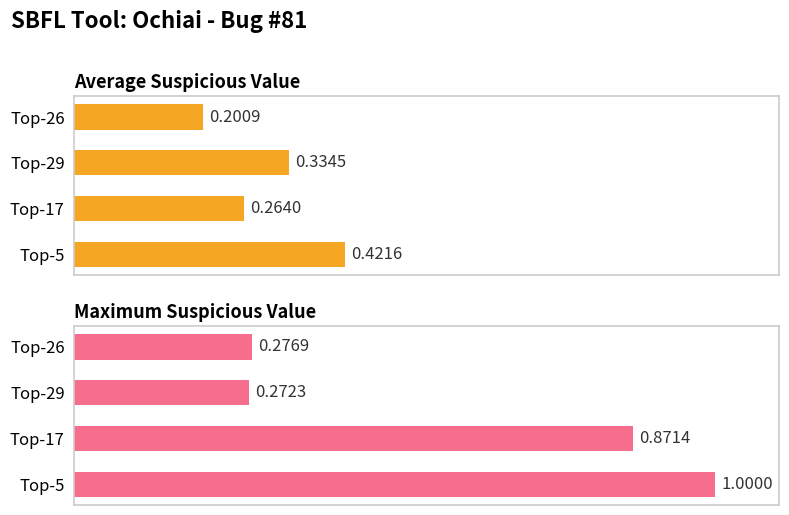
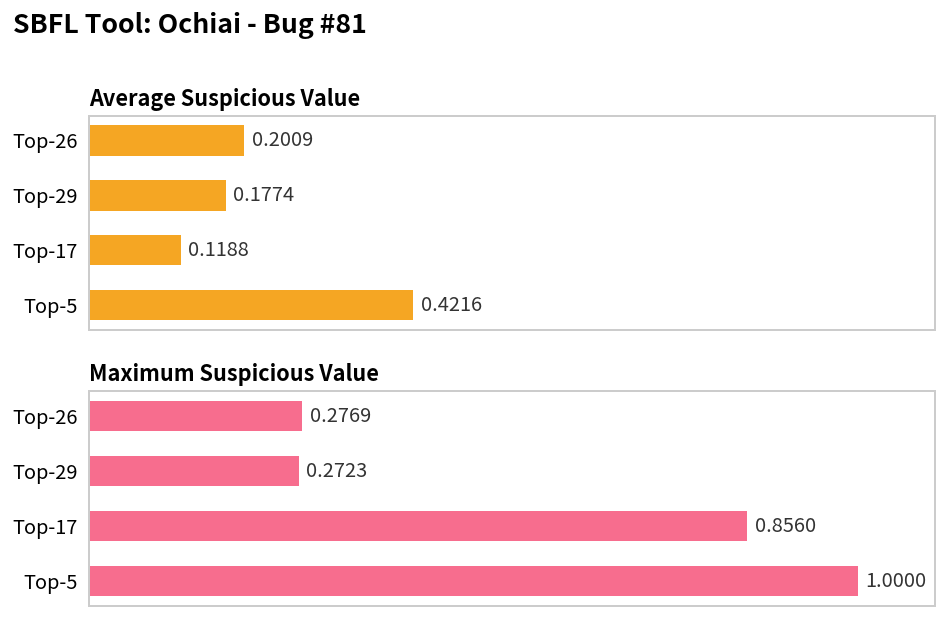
  {
    "Average Suspicious Value": {
      "Top-26": 0.2009,
-     "Top-29": 0.3345,
-     "Top-17": 0.2640,
+     "Top-29": 0.1774,
+     "Top-17": 0.1188,
      "Top-5": 0.4216
    },
    "Maximum Suspicious Value": {
      "Top-26": 0.2769,
      "Top-29": 0.2723,
-     "Top-17": 0.8714,
+     "Top-17": 0.8560,
      "Top-5": 1.0000
    }
  }
